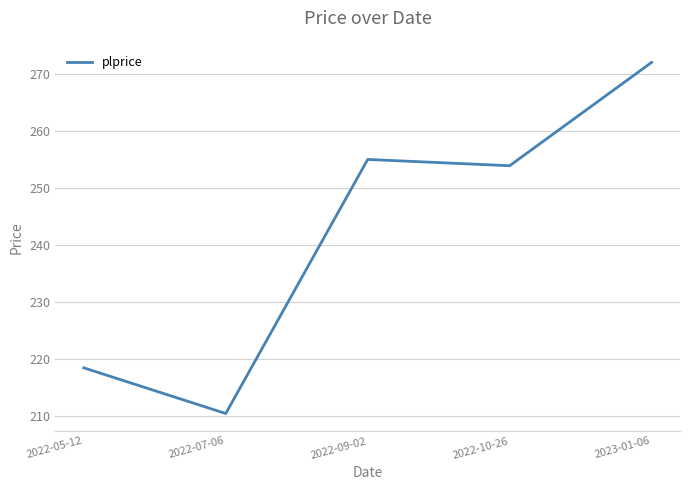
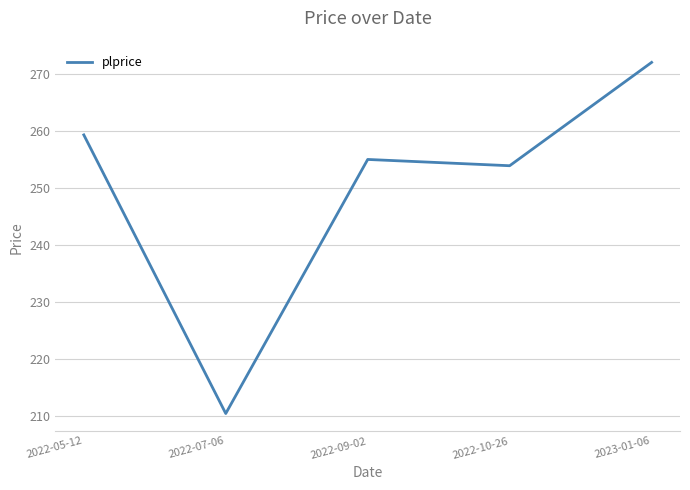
  {
-   "2022-05-12": 219,
+   "2022-05-12": 259,
    "2022-07-06": 211,
    "2022-09-02": 255,
    "2022-10-26": 254,
    "2023-01-06": 272
  }
